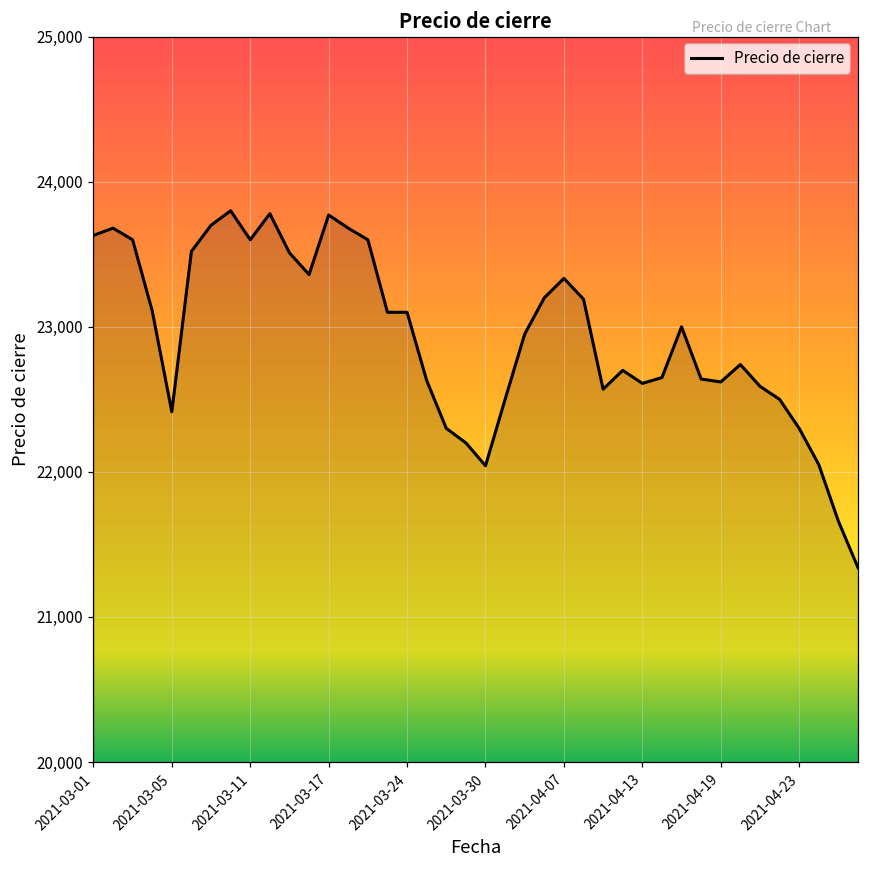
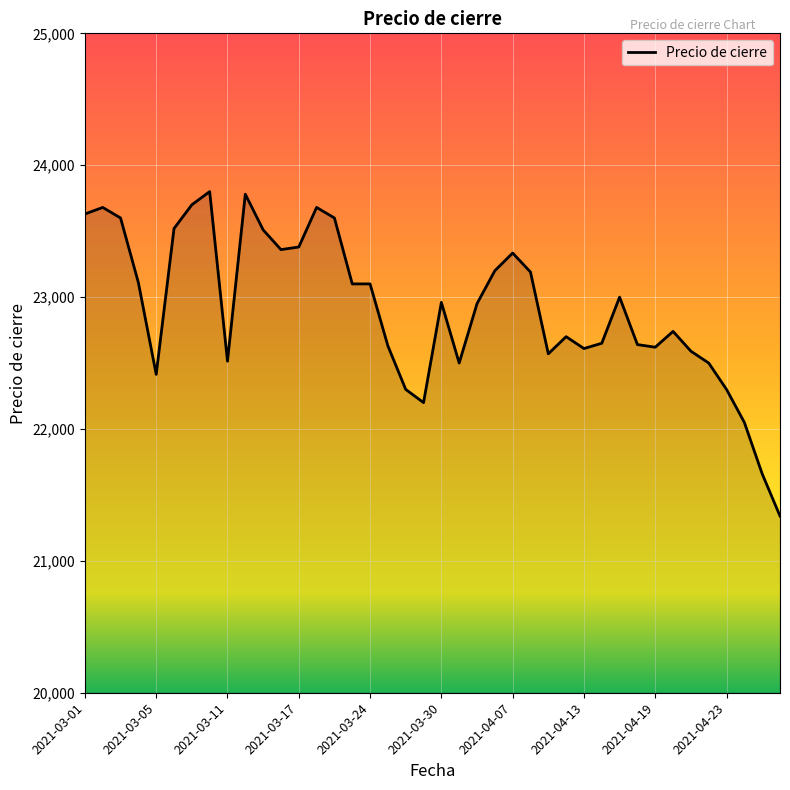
  {
    "2021-03-01": "23,630",
    "2021-03-05": "22,410",
-   "2021-03-11": "23,600",
-   "2021-03-17": "23,770",
+   "2021-03-11": "22,510",
+   "2021-03-17": "23,380",
    "2021-03-24": "23,100",
-   "2021-03-30": "22,040",
+   "2021-03-30": "22,960",
    "2021-04-07": "23,330",
    "2021-04-13": "22,610",
    "2021-04-19": "22,620",
    "2021-04-23": "22,300"
  }
